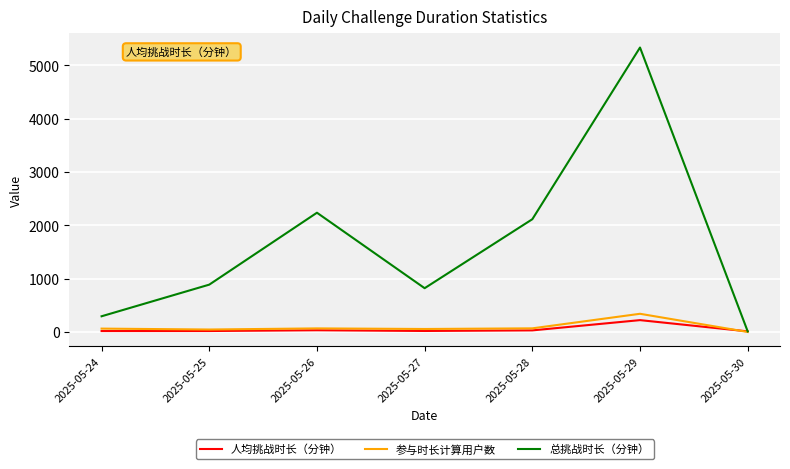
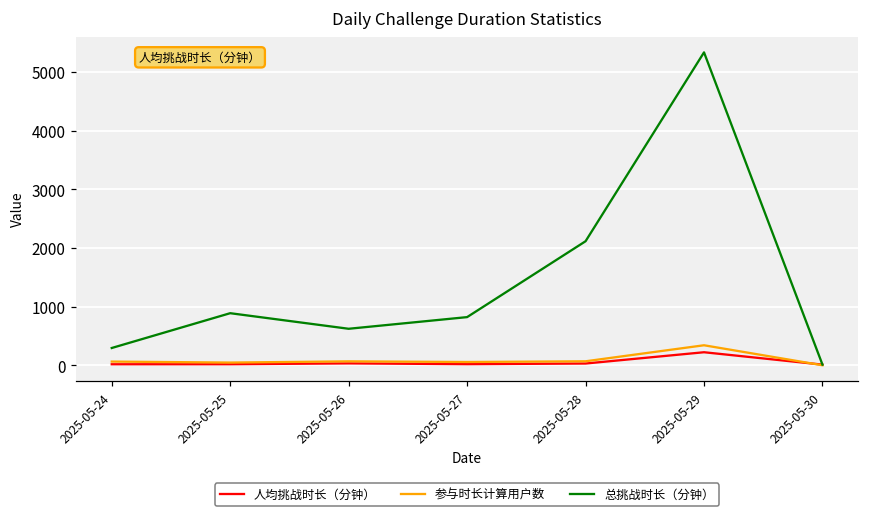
  {
    "人均挑战时长（分钟）": {
      "2025-05-29": 200
    },
    "参与时长计算用户数": {
      "2025-05-29": 300
    },
    "总挑战时长（分钟）": {
      "2025-05-24": 300,
      "2025-05-25": 900,
-     "2025-05-26": 2200,
+     "2025-05-26": 600,
      "2025-05-27": 800,
      "2025-05-28": 2100,
      "2025-05-29": 5300
    }
  }
